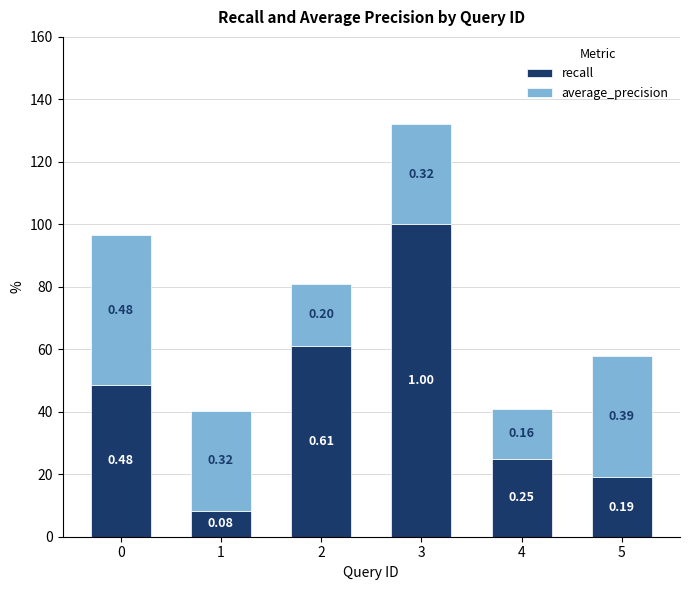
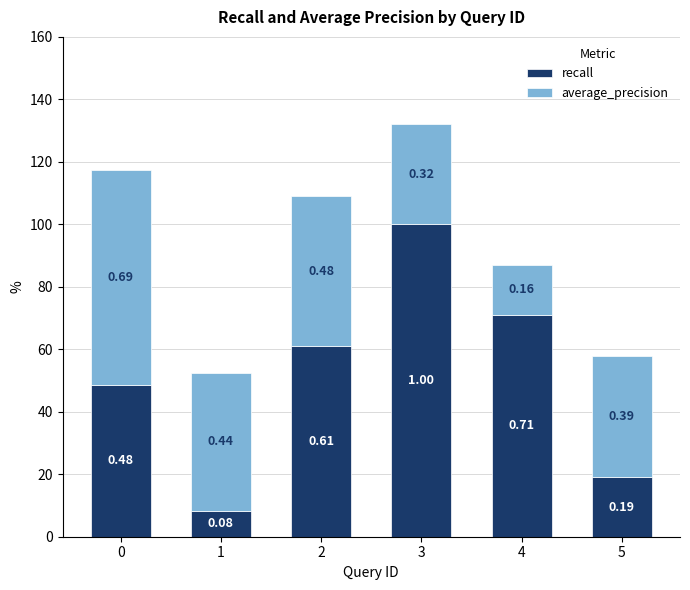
  {
    "recall": {
      "0": 0.48,
      "1": 0.08,
      "2": 0.61,
      "3": 1.00,
-     "4": 0.25,
+     "4": 0.71,
      "5": 0.19
    },
    "average_precision": {
-     "0": 0.48,
-     "1": 0.32,
-     "2": 0.20,
+     "0": 0.69,
+     "1": 0.44,
+     "2": 0.48,
      "3": 0.32,
      "4": 0.16,
      "5": 0.39
    }
  }
